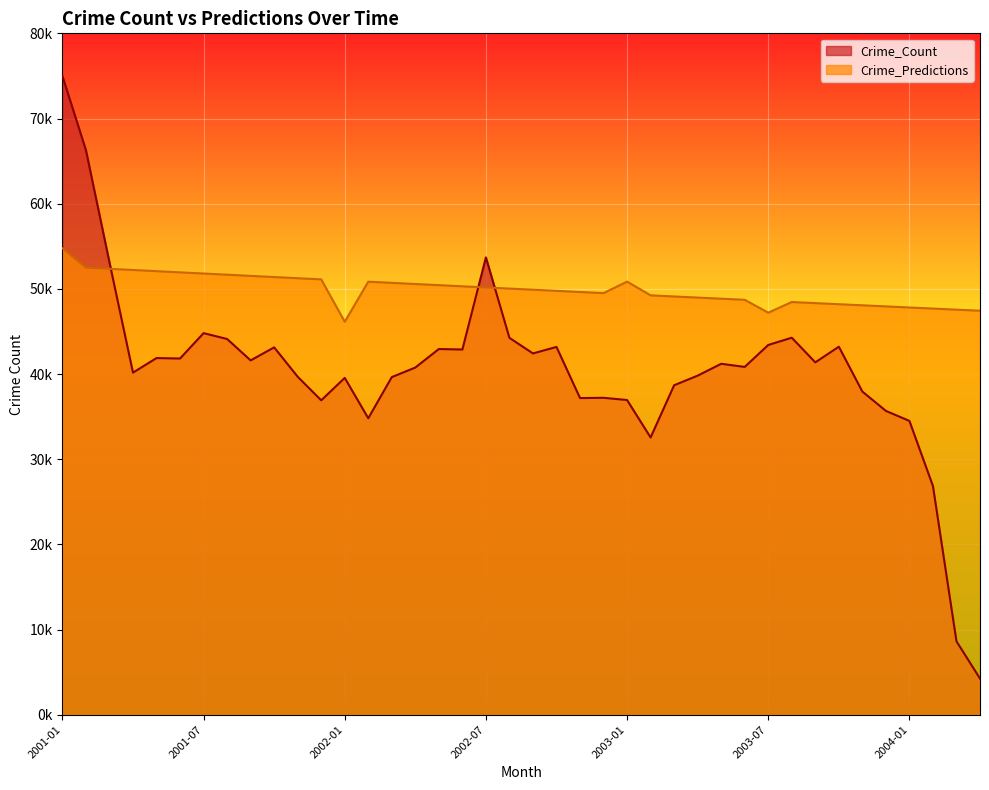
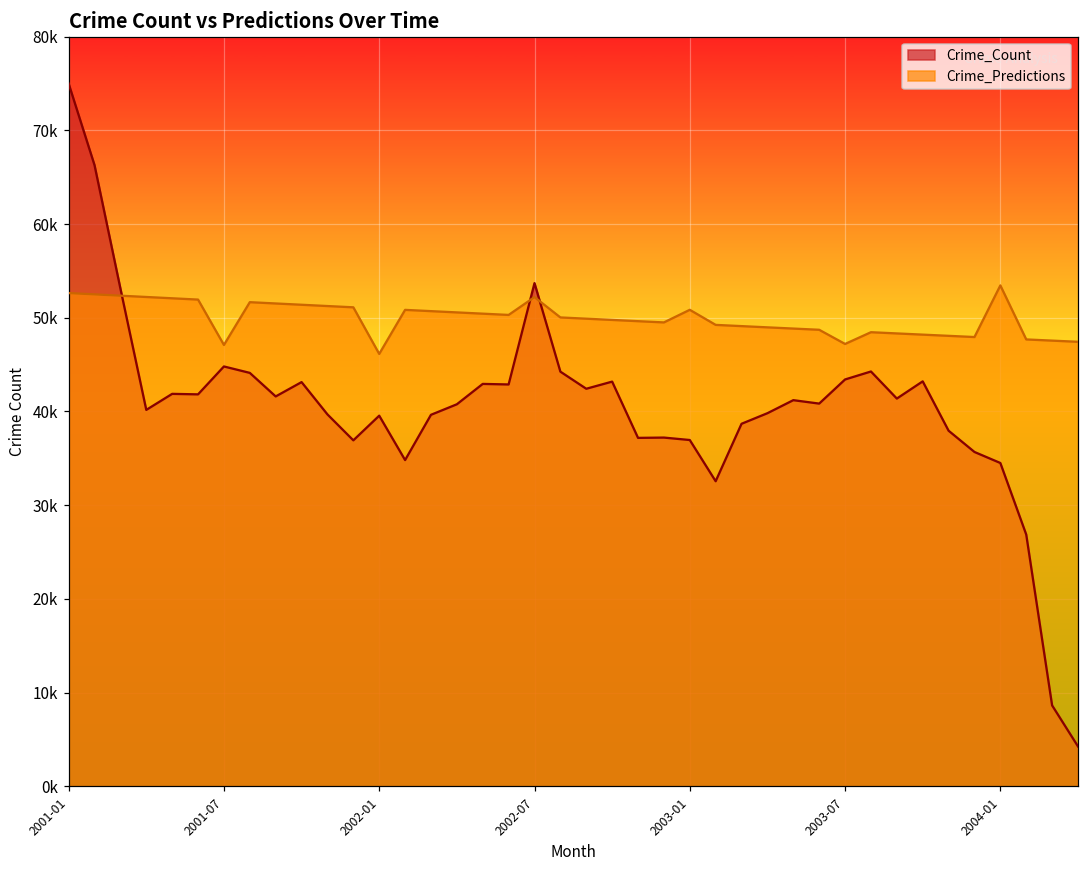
  {
    "Crime_Count": {
      "2001-01": 75000,
      "2001-07": 45000,
      "2002-01": 40000,
      "2002-07": 54000,
      "2003-01": 37000,
      "2003-07": 43000,
      "2004-01": 34000
    },
    "Crime_Predictions": {
-     "2001-01": 55000,
-     "2001-07": 52000,
+     "2001-01": 53000,
+     "2001-07": 47000,
      "2002-01": 46000,
-     "2002-07": 50000,
+     "2002-07": 52000,
      "2003-01": 51000,
      "2003-07": 47000,
-     "2004-01": 48000
+     "2004-01": 53000
    }
  }
